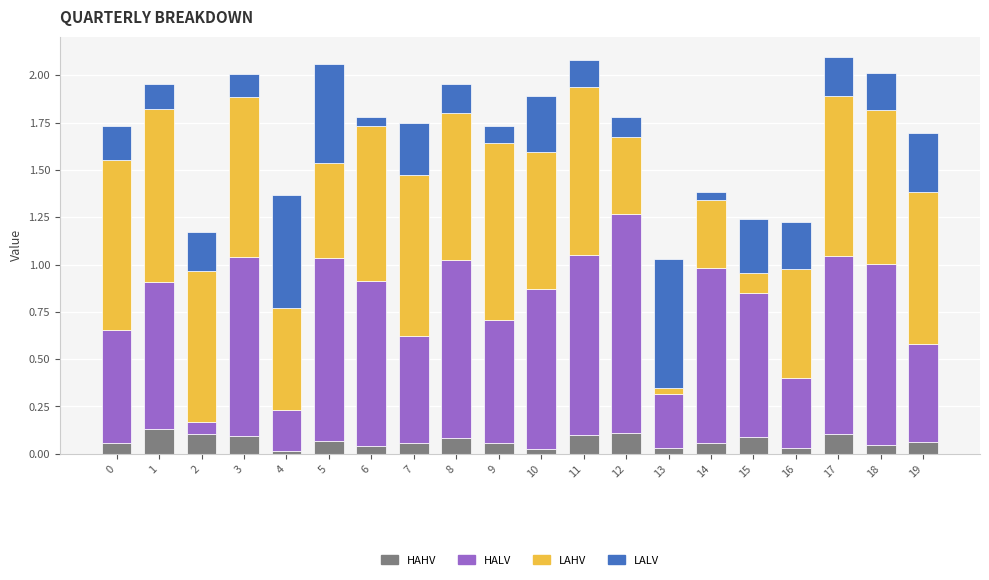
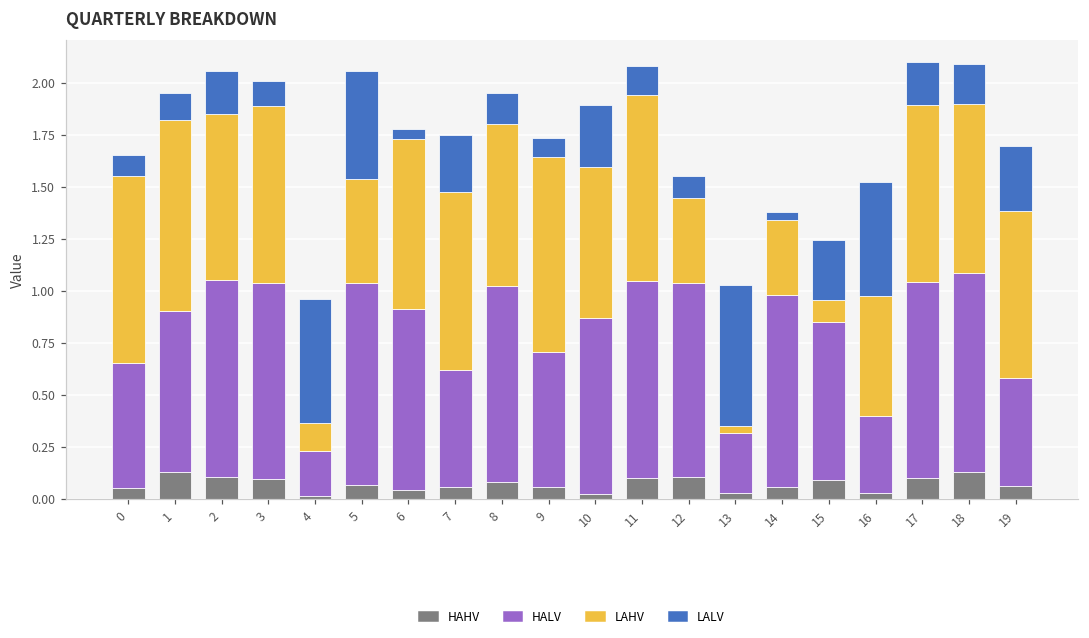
  {
    "HAHV": {
      "0": 0.05,
      "1": 0.13,
      "2": 0.11,
      "3": 0.10,
      "4": 0.01,
      "5": 0.07,
      "6": 0.04,
      "7": 0.06,
      "8": 0.08,
      "9": 0.06,
      "10": 0.02,
      "11": 0.10,
      "12": 0.11,
      "13": 0.03,
      "14": 0.06,
      "15": 0.09,
      "16": 0.03,
      "17": 0.10,
-     "18": 0.05,
+     "18": 0.13,
      "19": 0.06
    },
    "HALV": {
      "0": 0.60,
      "1": 0.78,
-     "2": 0.07,
+     "2": 0.95,
      "3": 0.95,
      "4": 0.22,
      "5": 0.97,
      "6": 0.87,
      "7": 0.56,
      "8": 0.94,
      "9": 0.65,
      "10": 0.84,
      "11": 0.95,
-     "12": 1.16,
+     "12": 0.93,
      "13": 0.29,
      "14": 0.92,
      "15": 0.76,
      "16": 0.37,
      "17": 0.94,
      "18": 0.96,
      "19": 0.52
    },
    "LAHV": {
      "0": 0.90,
      "1": 0.92,
      "2": 0.80,
      "3": 0.85,
-     "4": 0.54,
+     "4": 0.13,
      "5": 0.50,
      "6": 0.82,
      "7": 0.85,
      "8": 0.78,
      "9": 0.94,
      "10": 0.73,
      "11": 0.89,
      "12": 0.41,
      "13": 0.03,
      "14": 0.36,
      "15": 0.10,
      "16": 0.57,
      "17": 0.85,
      "18": 0.81,
      "19": 0.80
    },
    "LALV": {
-     "0": 0.18,
+     "0": 0.10,
      "1": 0.13,
      "2": 0.21,
      "3": 0.12,
      "4": 0.60,
      "5": 0.52,
      "6": 0.05,
      "7": 0.27,
      "8": 0.15,
      "9": 0.09,
      "10": 0.30,
      "11": 0.14,
      "12": 0.11,
      "13": 0.68,
      "14": 0.04,
      "15": 0.29,
-     "16": 0.25,
+     "16": 0.55,
      "17": 0.21,
      "18": 0.19,
      "19": 0.31
    }
  }
